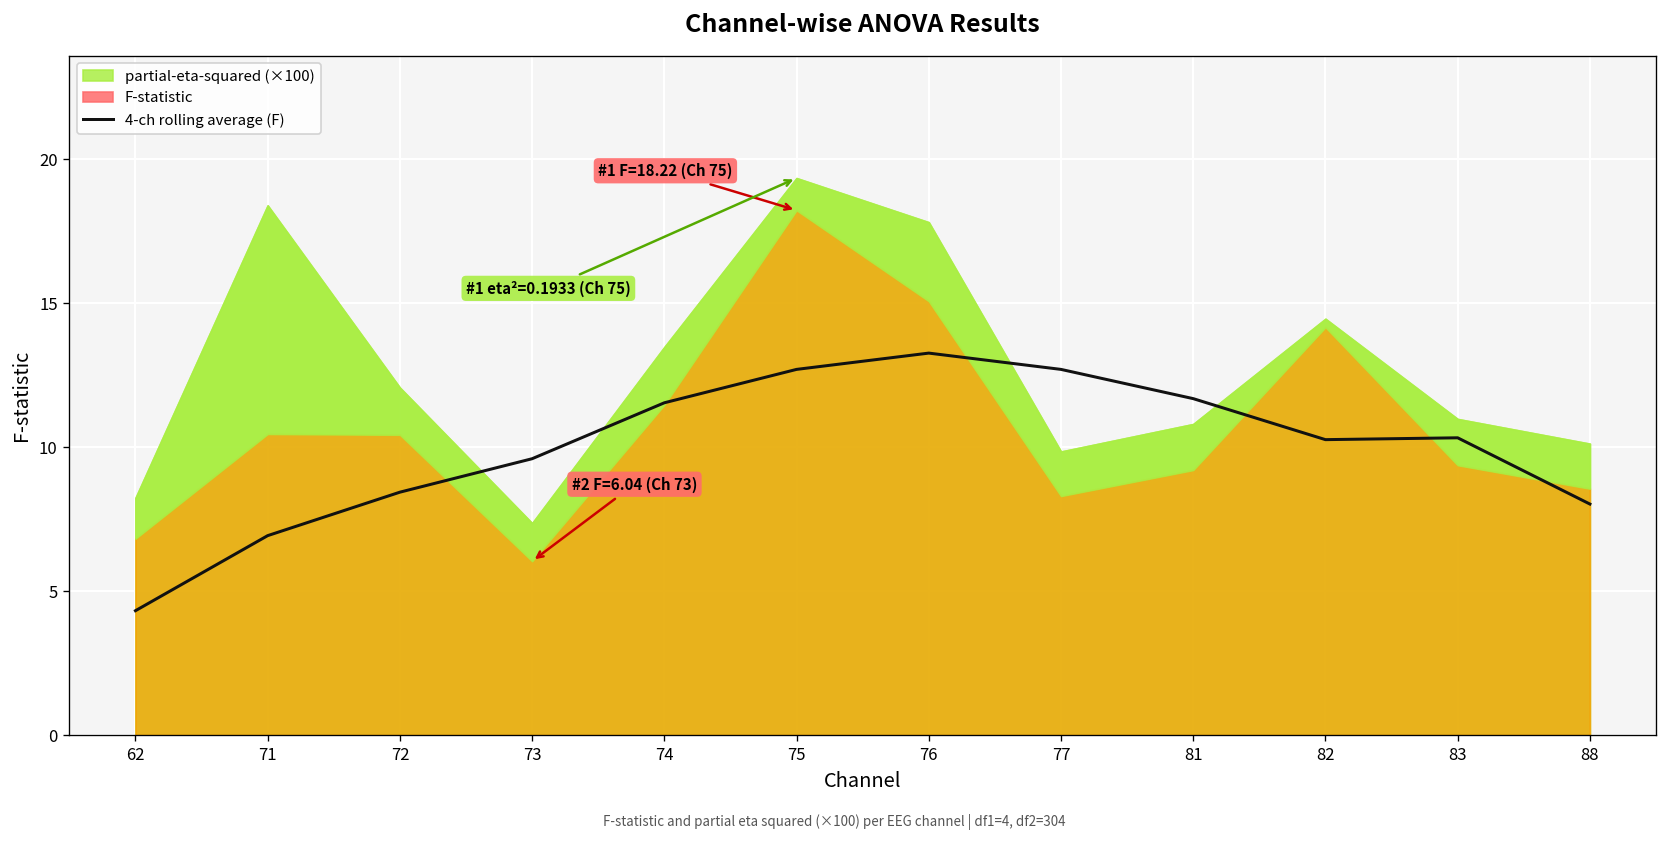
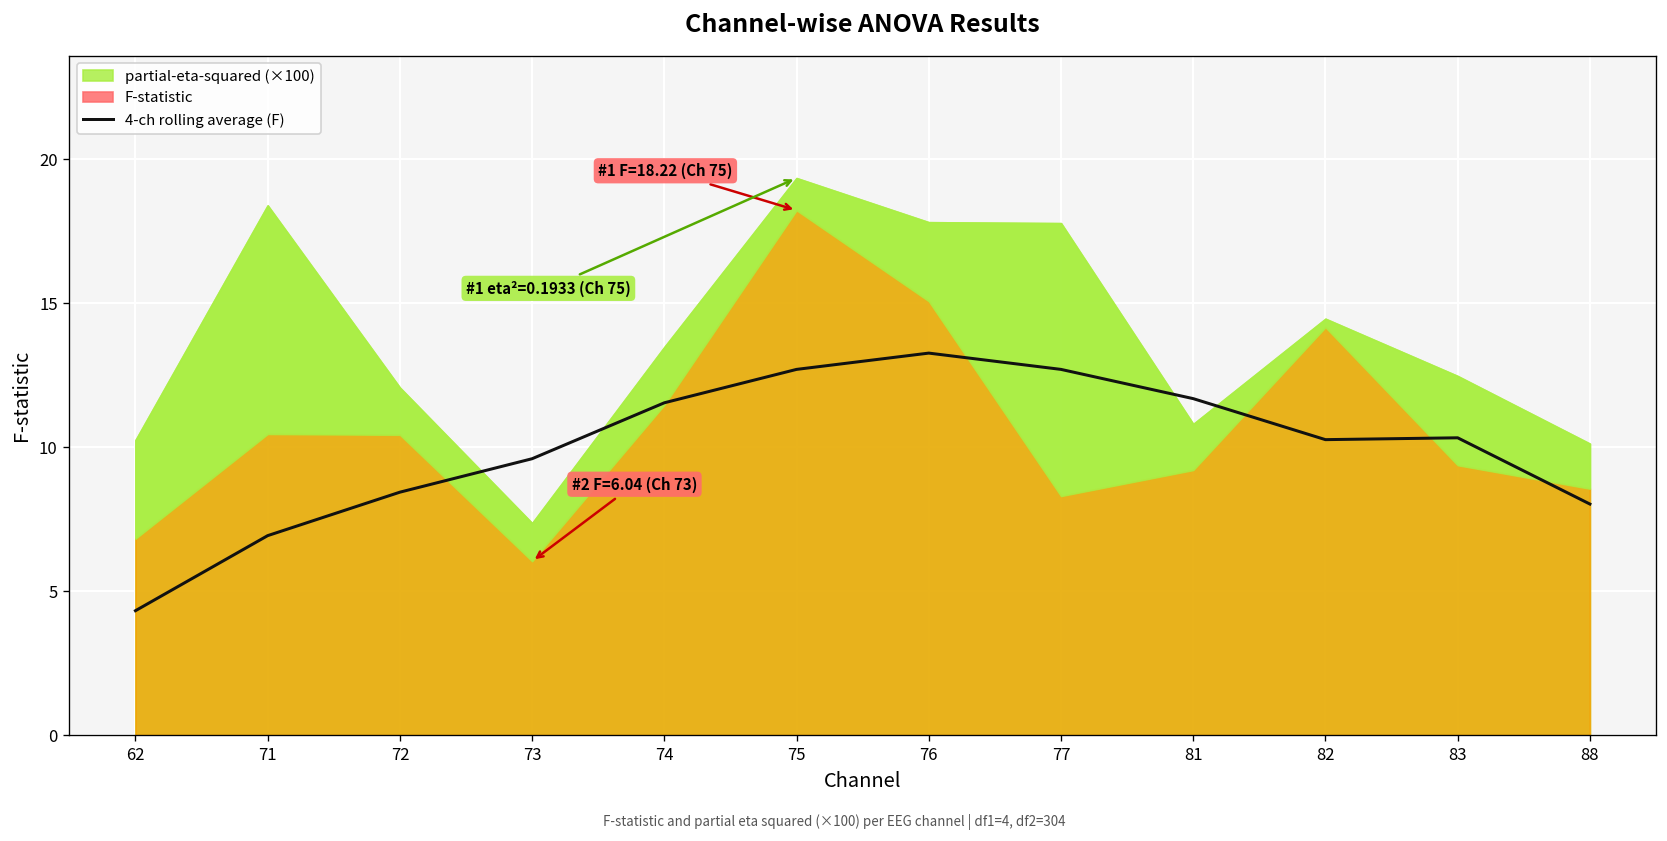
  {
    "partial-eta-squared (×100)": {
-     "62": 8.2,
-     "77": 9.8,
-     "83": 11.0
+     "62": 10.2,
+     "77": 17.8,
+     "83": 12.5
    },
    "4-ch rolling average (F)": {
      "62": 4.3,
      "71": 6.9,
      "72": 8.4,
      "73": 9.6,
      "75": 12.7,
      "76": 13.3,
      "77": 12.7,
      "81": 11.7,
      "82": 10.3,
      "83": 10.3,
      "88": 8.0
    }
  }
